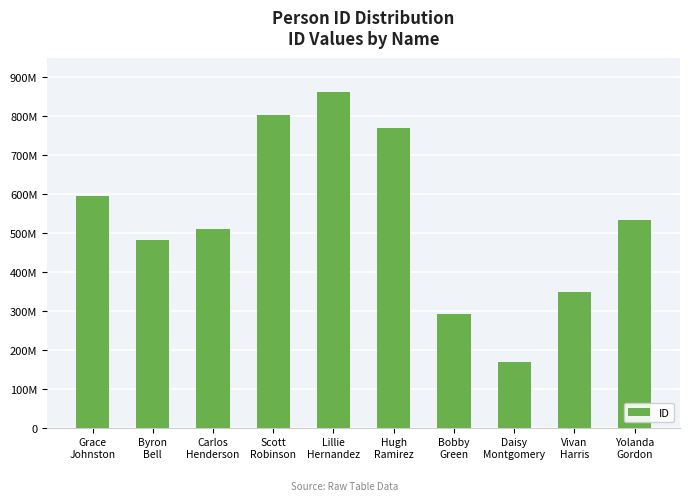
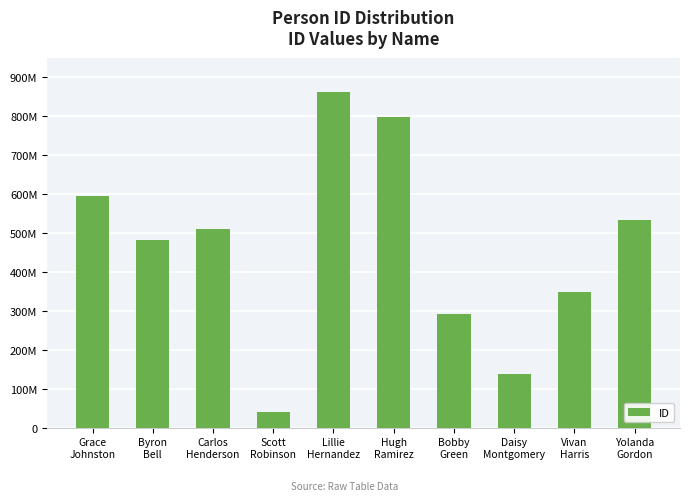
  {
    "Grace Johnston": 590000000,
    "Byron Bell": 480000000,
    "Carlos Henderson": 510000000,
-   "Scott Robinson": 800000000,
+   "Scott Robinson": 40000000,
    "Lillie Hernandez": 860000000,
-   "Hugh Ramirez": 770000000,
+   "Hugh Ramirez": 800000000,
    "Bobby Green": 290000000,
-   "Daisy Montgomery": 170000000,
+   "Daisy Montgomery": 140000000,
    "Vivan Harris": 350000000,
    "Yolanda Gordon": 530000000
  }
